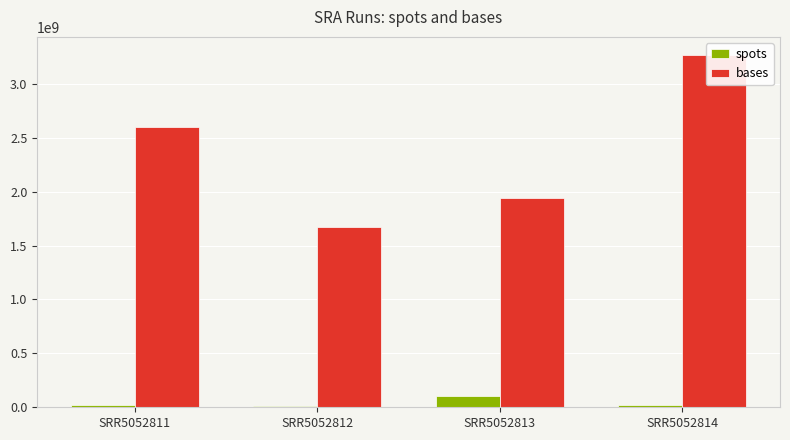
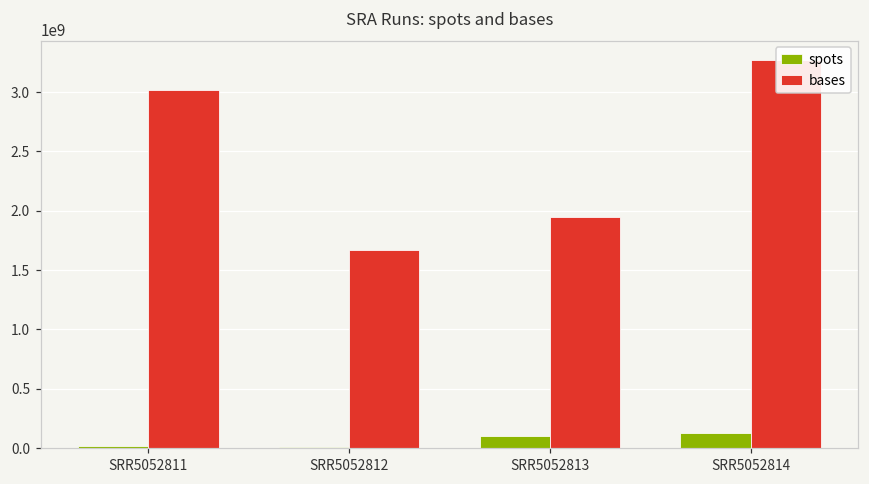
  {
    "spots": {
      "SRR5052813": 100000000,
-     "SRR5052814": 20000000
+     "SRR5052814": 130000000
    },
    "bases": {
-     "SRR5052811": 2600000000,
+     "SRR5052811": 3020000000,
      "SRR5052812": 1670000000,
      "SRR5052813": 1940000000
    }
  }
